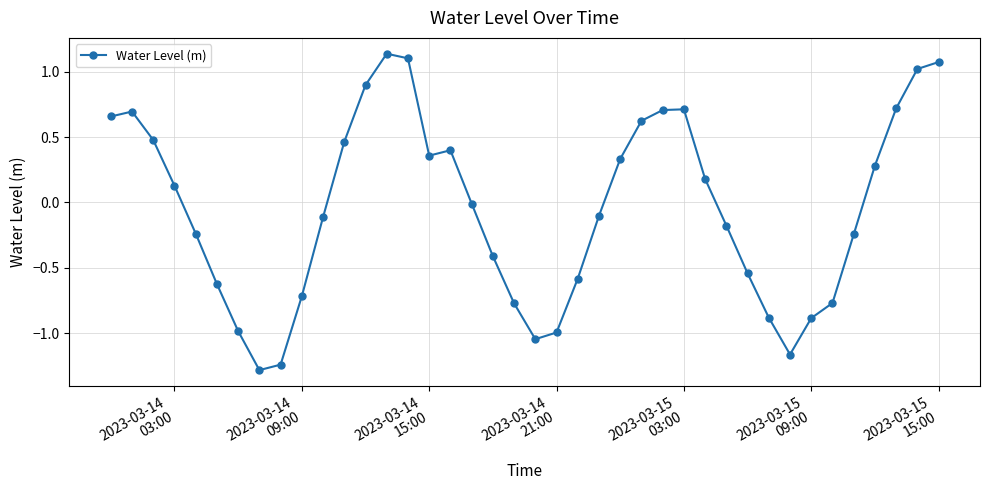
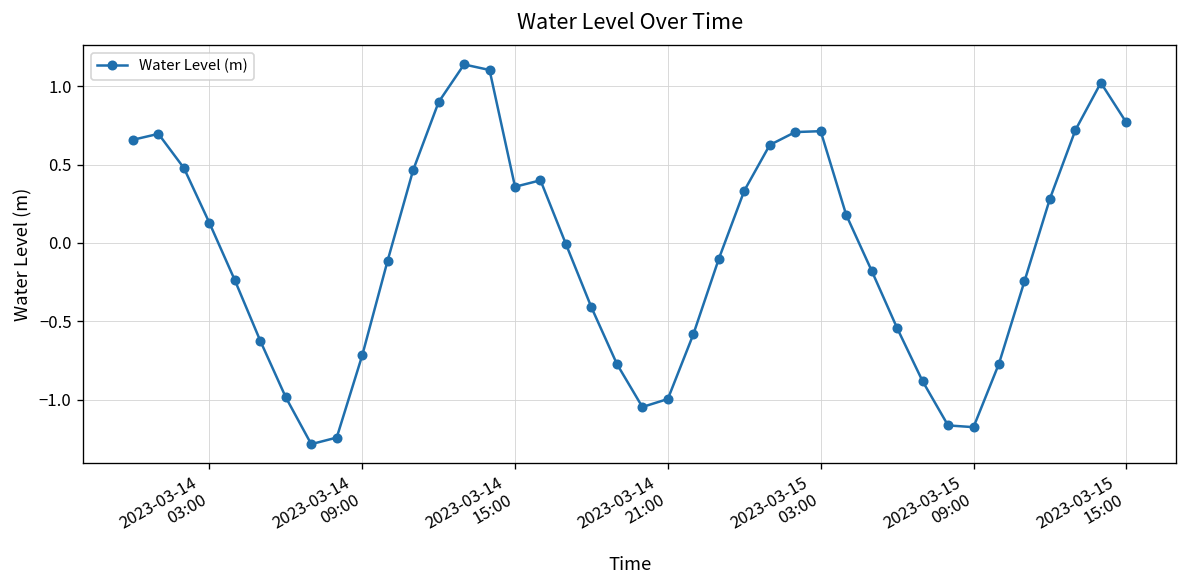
  {
    "2023-03-14 03:00": 0.13,
    "2023-03-14 09:00": -0.72,
    "2023-03-14 15:00": 0.36,
    "2023-03-14 21:00": -1.00,
    "2023-03-15 03:00": 0.71,
-   "2023-03-15 09:00": -0.89,
-   "2023-03-15 15:00": 1.07
+   "2023-03-15 09:00": -1.18,
+   "2023-03-15 15:00": 0.77
  }
